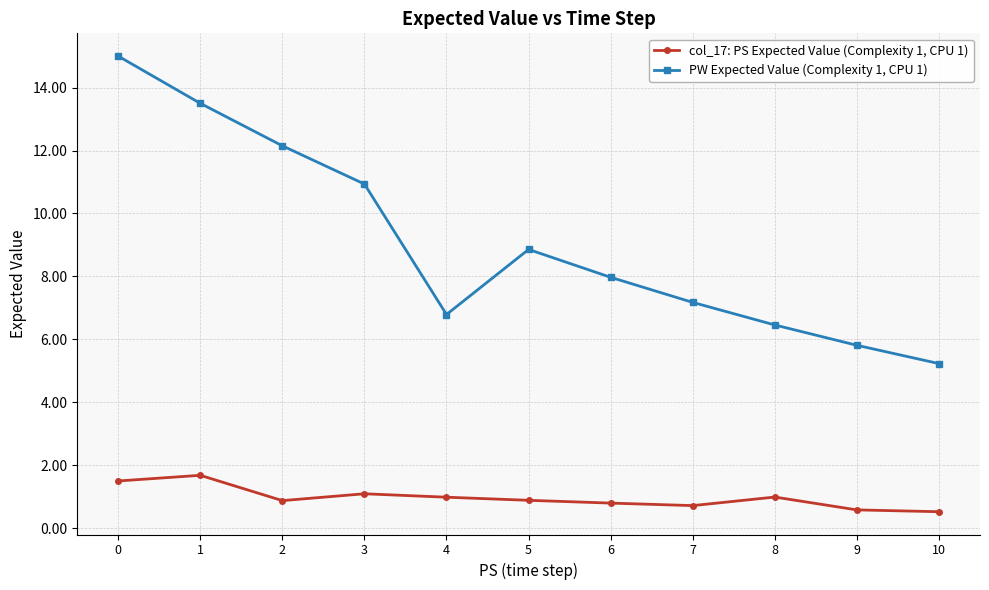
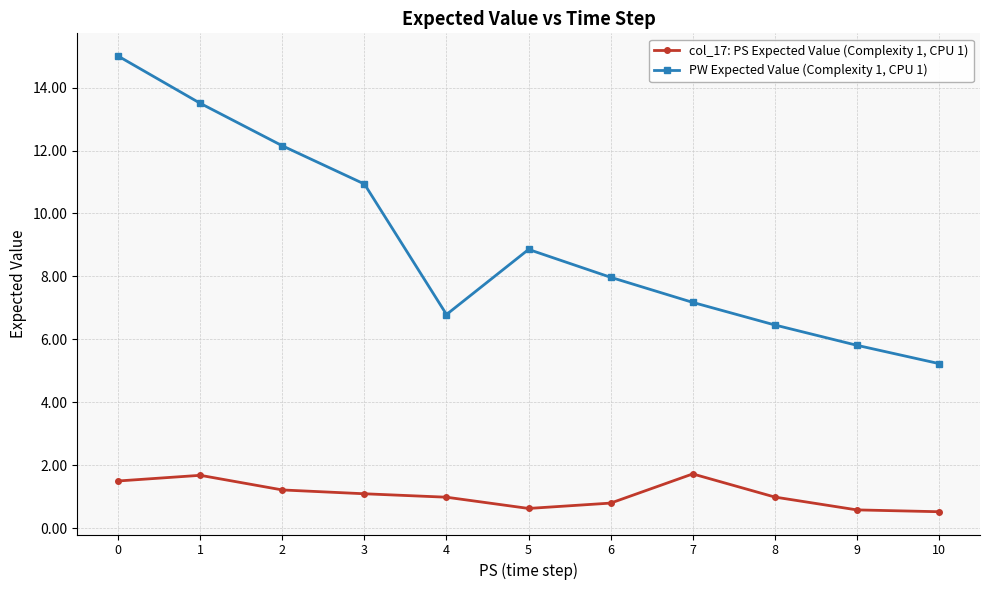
  {
    "col_17: PS Expected Value (Complexity 1, CPU 1)": {
      "0": 1.5,
      "1": 1.7,
-     "2": 0.9,
+     "2": 1.2,
      "3": 1.1,
      "4": 1.0,
-     "5": 0.9,
+     "5": 0.6,
      "6": 0.8,
-     "7": 0.7,
+     "7": 1.7,
      "8": 1.0,
      "9": 0.6,
      "10": 0.5
    },
    "PW Expected Value (Complexity 1, CPU 1)": {
      "0": 15.0,
      "1": 13.5,
      "2": 12.2,
      "3": 10.9,
      "4": 6.8,
      "5": 8.9,
      "6": 8.0,
      "7": 7.2,
      "8": 6.5,
      "9": 5.8,
      "10": 5.2
    }
  }
